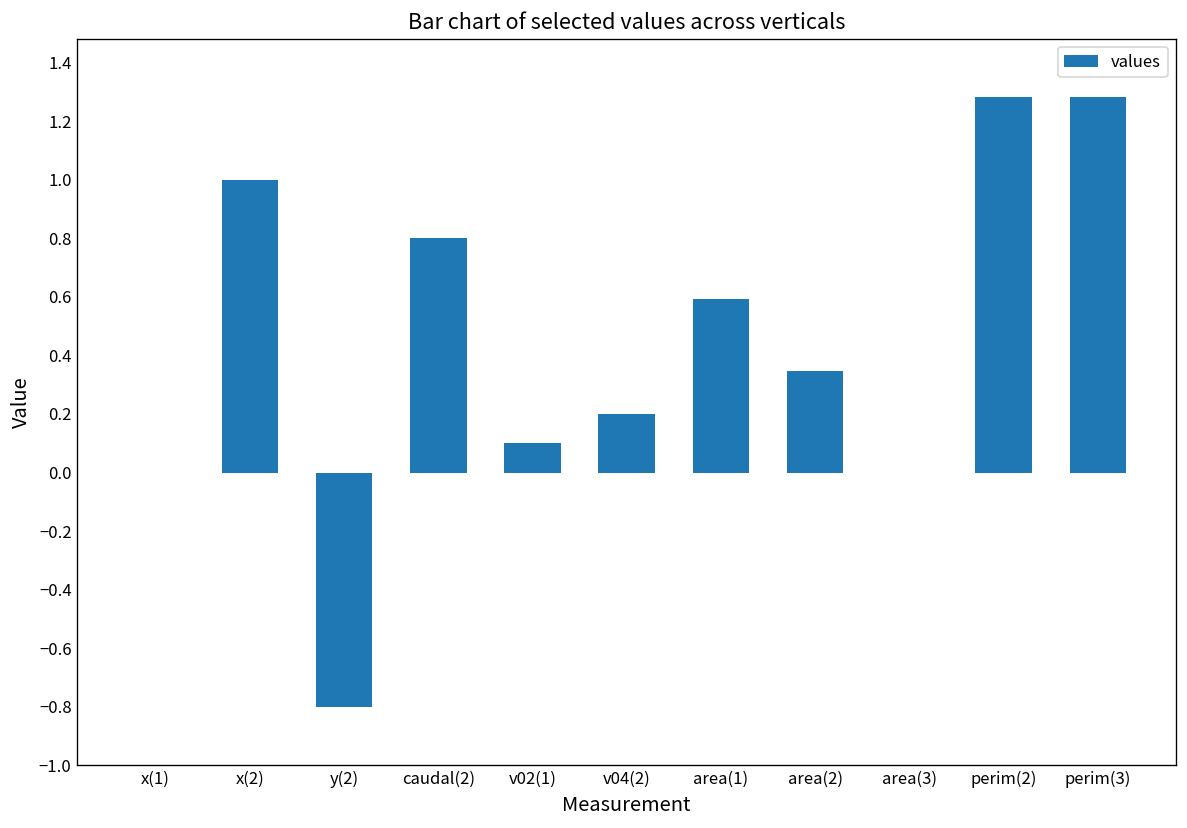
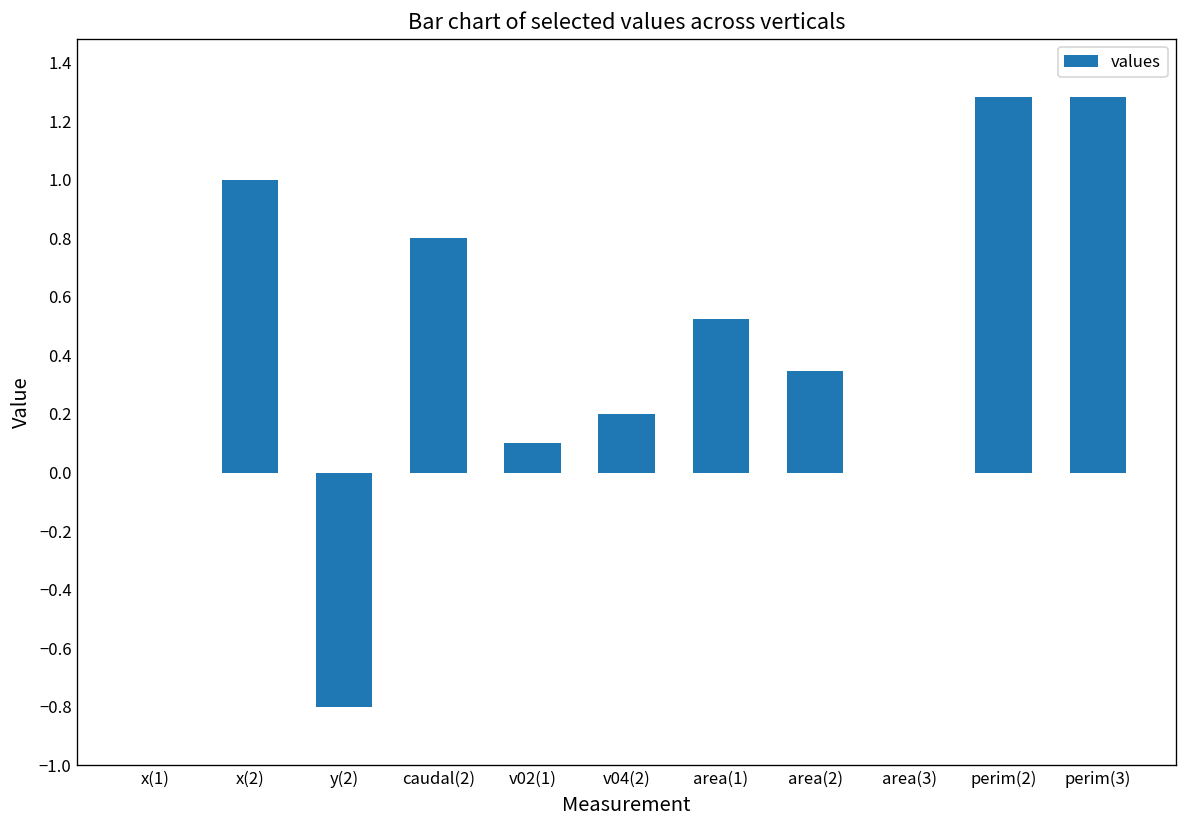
  {
    "x(1)": 0.00,
    "x(2)": 1.00,
    "y(2)": -0.80,
    "caudal(2)": 0.80,
    "v02(1)": 0.10,
    "v04(2)": 0.20,
-   "area(1)": 0.59,
+   "area(1)": 0.53,
    "area(2)": 0.35,
    "area(3)": 0.00,
    "perim(2)": 1.28,
    "perim(3)": 1.28
  }
